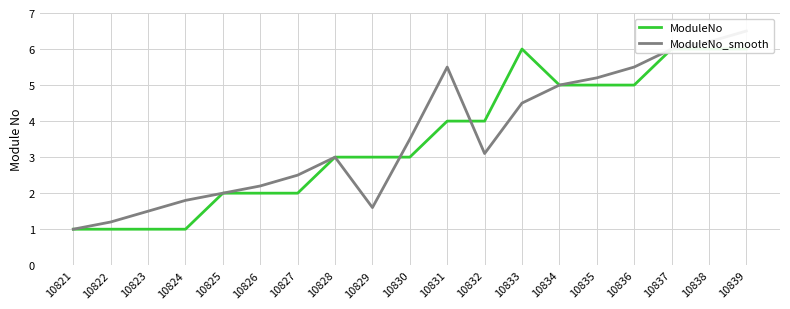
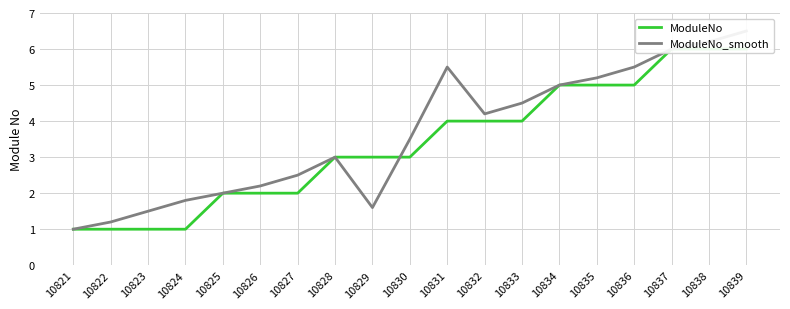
  {
    "ModuleNo": {
      "10822": 1,
      "10823": 1,
      "10824": 1,
      "10826": 2,
      "10827": 2,
      "10829": 3,
      "10830": 3,
      "10831": 4,
      "10832": 4,
-     "10833": 6,
+     "10833": 4,
      "10835": 5,
      "10836": 5
    },
    "ModuleNo_smooth": {
      "10822": 1.2,
      "10823": 1.5,
      "10824": 1.8,
      "10826": 2.2,
      "10827": 2.5,
      "10829": 1.6,
      "10830": 3.5,
      "10831": 5.5,
-     "10832": 3.1,
+     "10832": 4.2,
      "10833": 4.5,
      "10835": 5.2,
      "10836": 5.5
    }
  }
